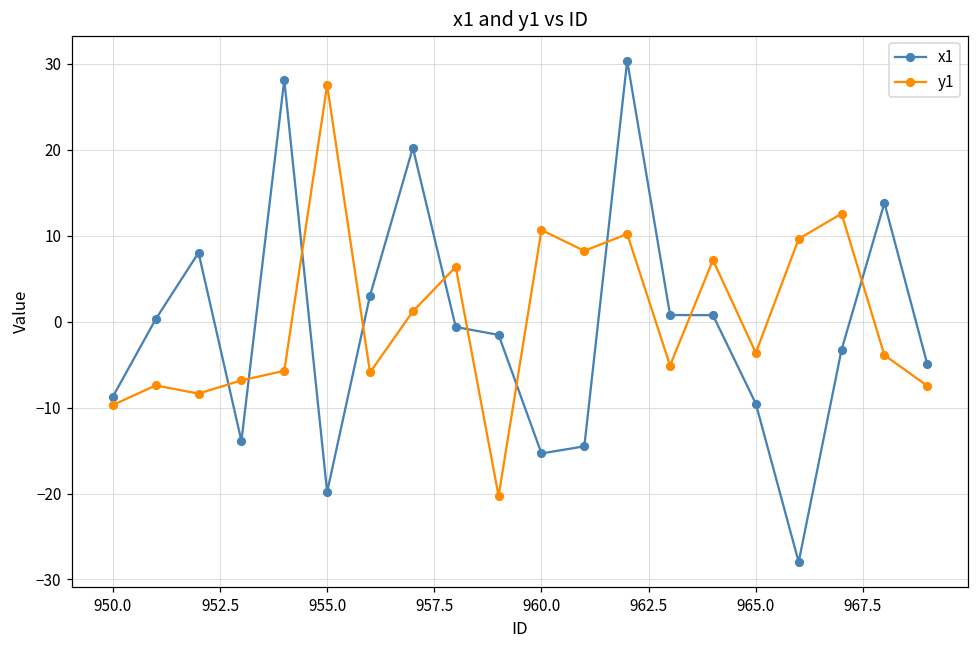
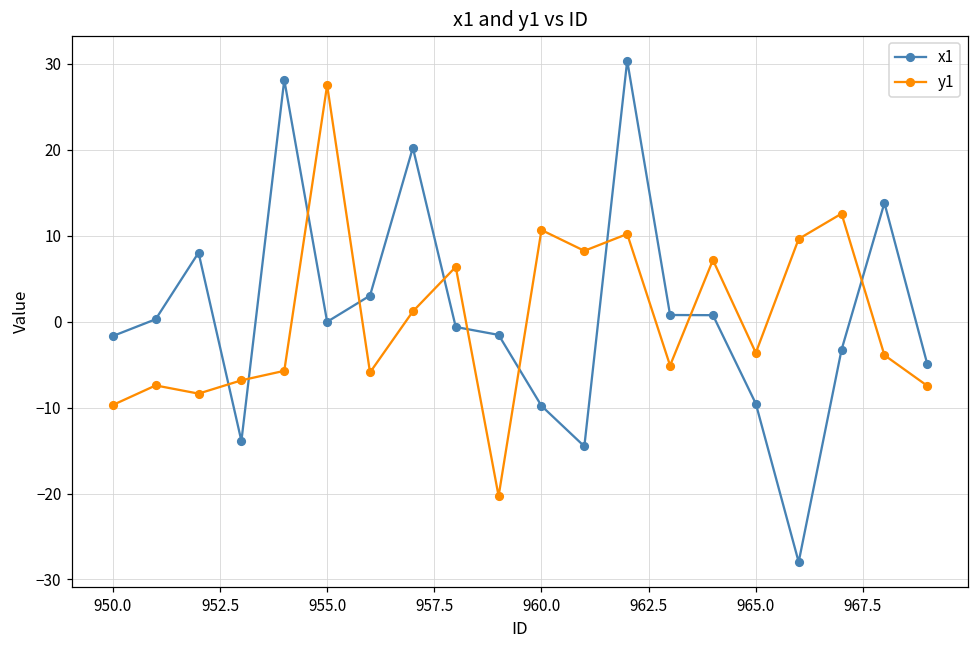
  {
    "x1": {
-     "950.0": -9,
-     "955.0": -20,
-     "960.0": -15,
+     "950.0": -2,
+     "955.0": 0,
+     "960.0": -10,
      "965.0": -10
    },
    "y1": {
      "950.0": -10,
      "955.0": 28,
      "960.0": 11,
      "965.0": -4
    }
  }
